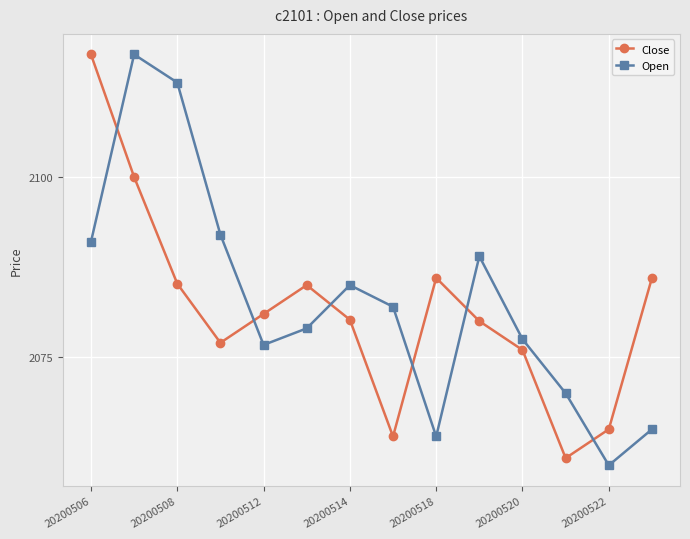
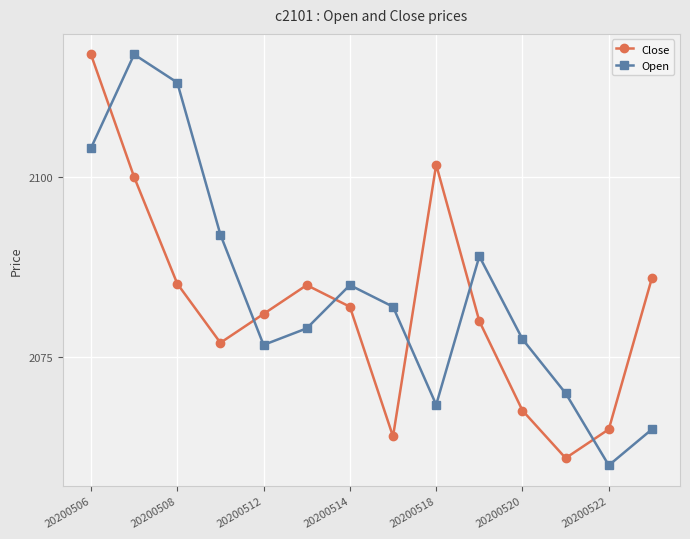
  {
    "Close": {
      "20200506": 2117,
      "20200508": 2085,
      "20200512": 2081,
-     "20200514": 2080,
-     "20200518": 2086,
-     "20200520": 2076,
+     "20200514": 2082,
+     "20200518": 2102,
+     "20200520": 2068,
      "20200522": 2065
    },
    "Open": {
-     "20200506": 2091,
+     "20200506": 2104,
      "20200508": 2113,
      "20200512": 2077,
      "20200514": 2085,
-     "20200518": 2064,
+     "20200518": 2068,
      "20200520": 2078,
      "20200522": 2060
    }
  }
